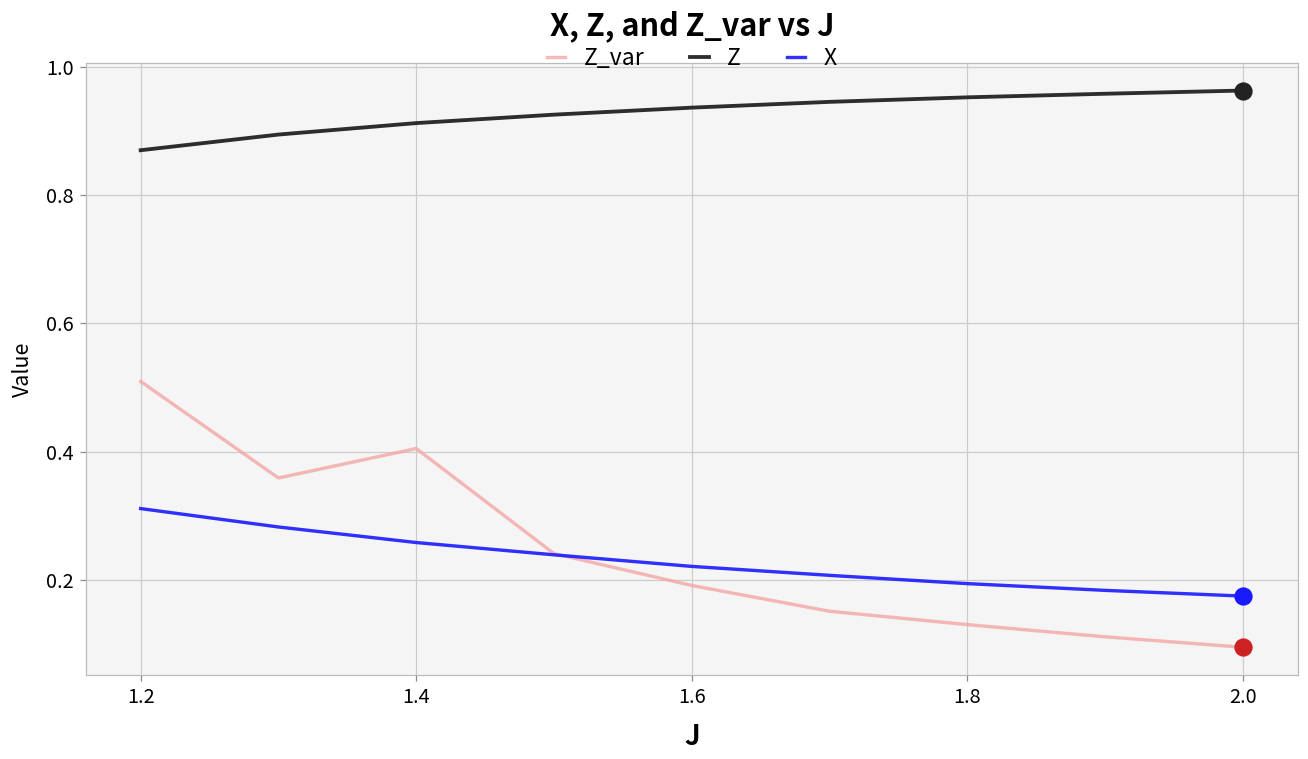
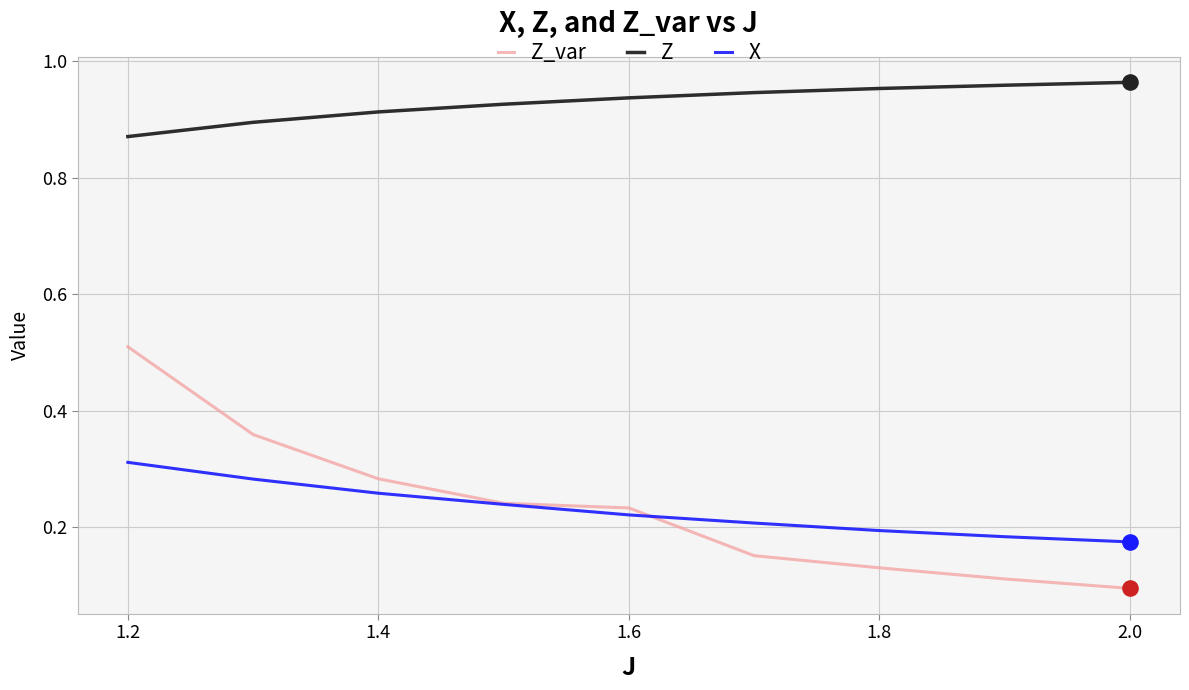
  {
    "Z_var": {
      "1.2": 0.51,
-     "1.4": 0.40,
-     "1.6": 0.19,
+     "1.4": 0.28,
+     "1.6": 0.23,
      "1.8": 0.13
    }
  }
